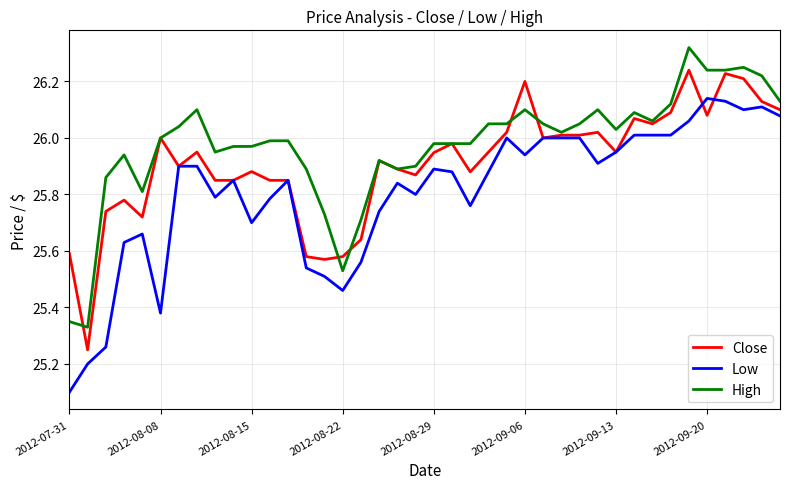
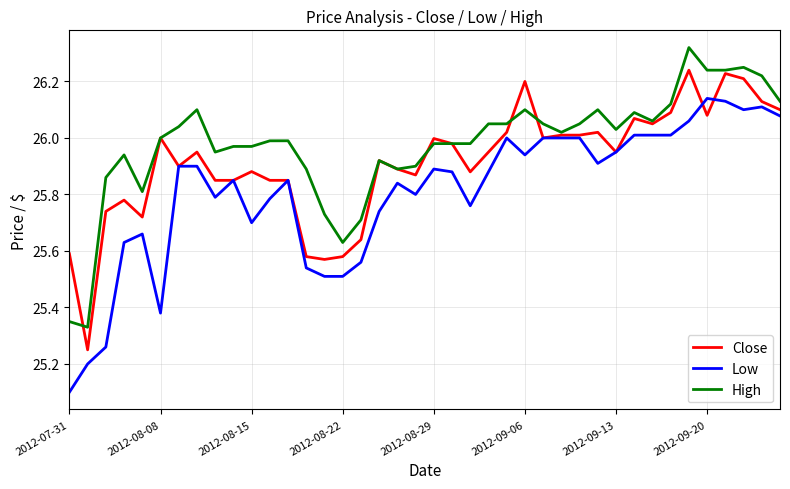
  {
    "Close": {
      "2012-07-31": 25.59,
      "2012-08-15": 25.88,
      "2012-08-22": 25.58,
-     "2012-08-29": 25.95,
+     "2012-08-29": 26.00,
      "2012-09-06": 26.20,
      "2012-09-20": 26.08
    },
    "Low": {
      "2012-07-31": 25.10,
      "2012-08-08": 25.38,
      "2012-08-15": 25.70,
-     "2012-08-22": 25.46,
+     "2012-08-22": 25.51,
      "2012-08-29": 25.89,
      "2012-09-06": 25.94,
      "2012-09-20": 26.14
    },
    "High": {
      "2012-07-31": 25.35,
      "2012-08-15": 25.97,
-     "2012-08-22": 25.53,
+     "2012-08-22": 25.63,
      "2012-08-29": 25.98,
      "2012-09-06": 26.10,
      "2012-09-13": 26.03,
      "2012-09-20": 26.24
    }
  }
